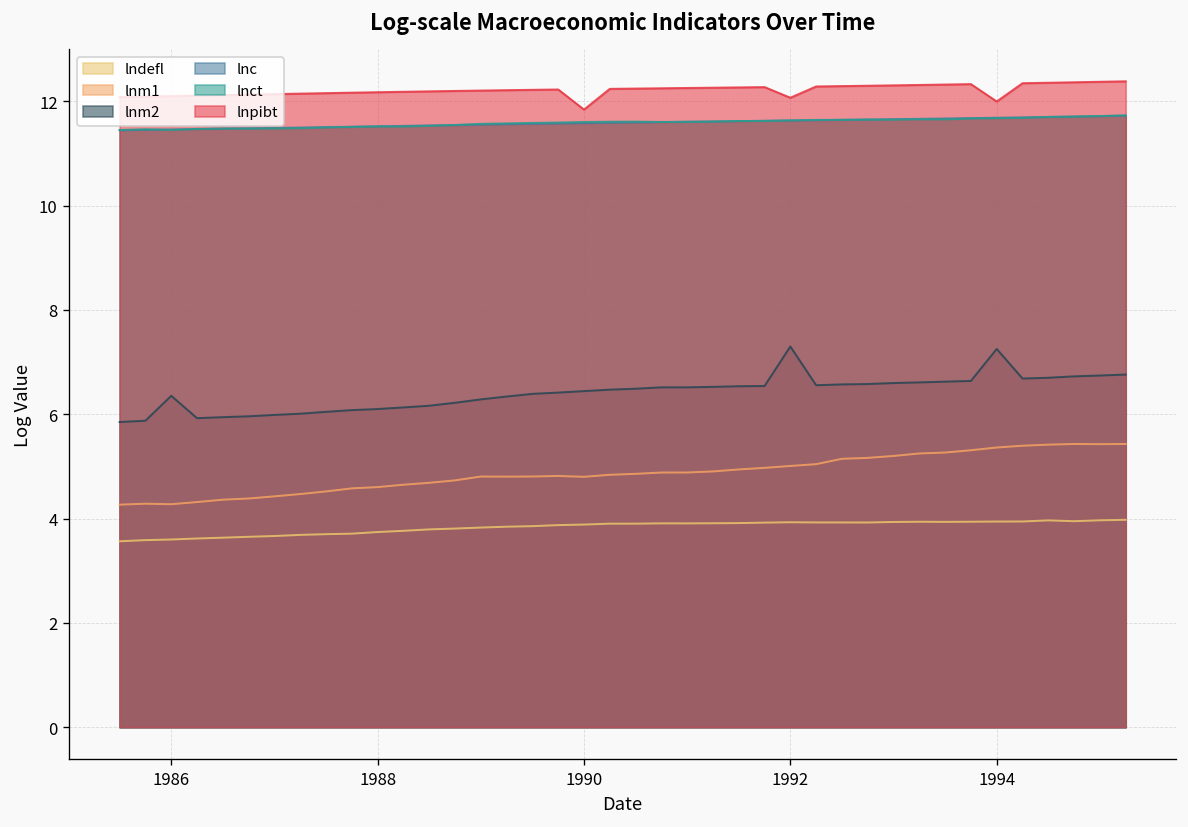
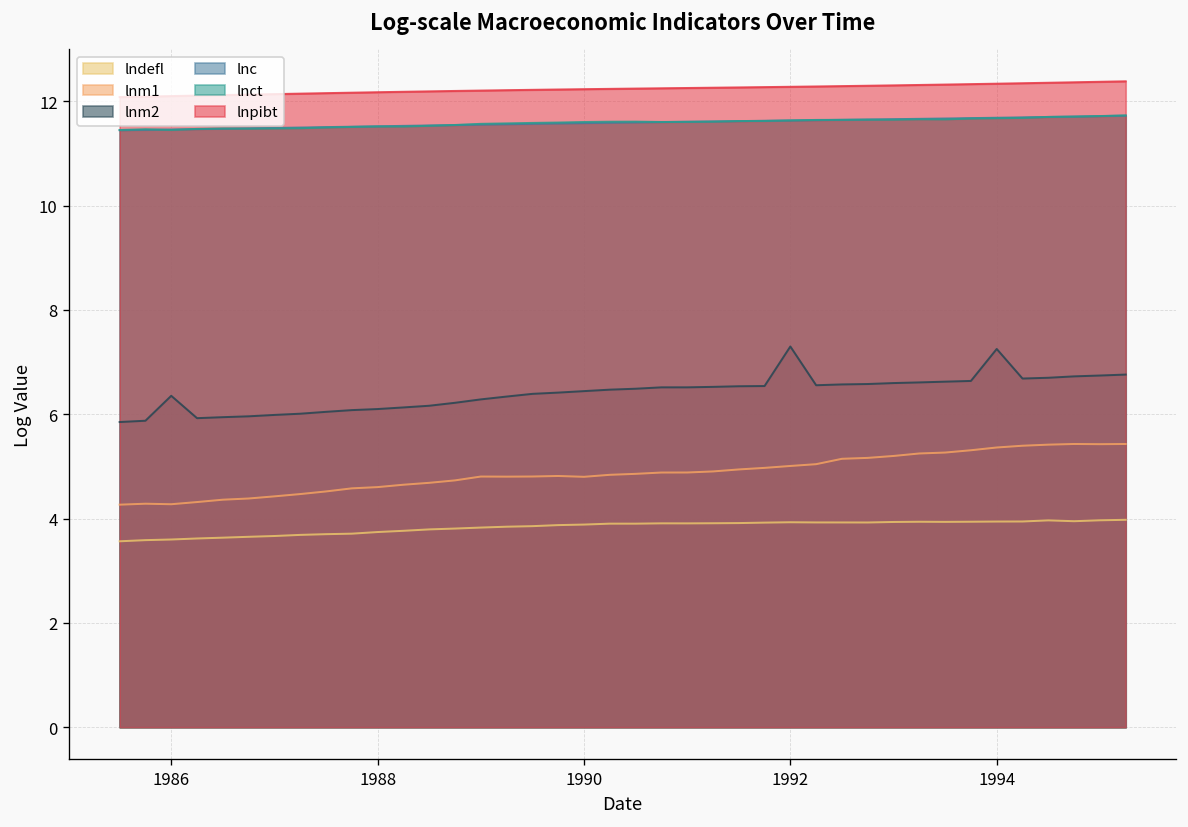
  {
    "lnm2": {
      "1986": 6.4,
      "1988": 6.1,
      "1990": 6.4,
      "1992": 7.3,
      "1994": 7.3
    },
    "lnpibt": {
      "1988": 12.2,
-     "1990": 11.8,
-     "1992": 12.1,
-     "1994": 12.0
+     "1990": 12.2,
+     "1992": 12.3,
+     "1994": 12.3
    }
  }
